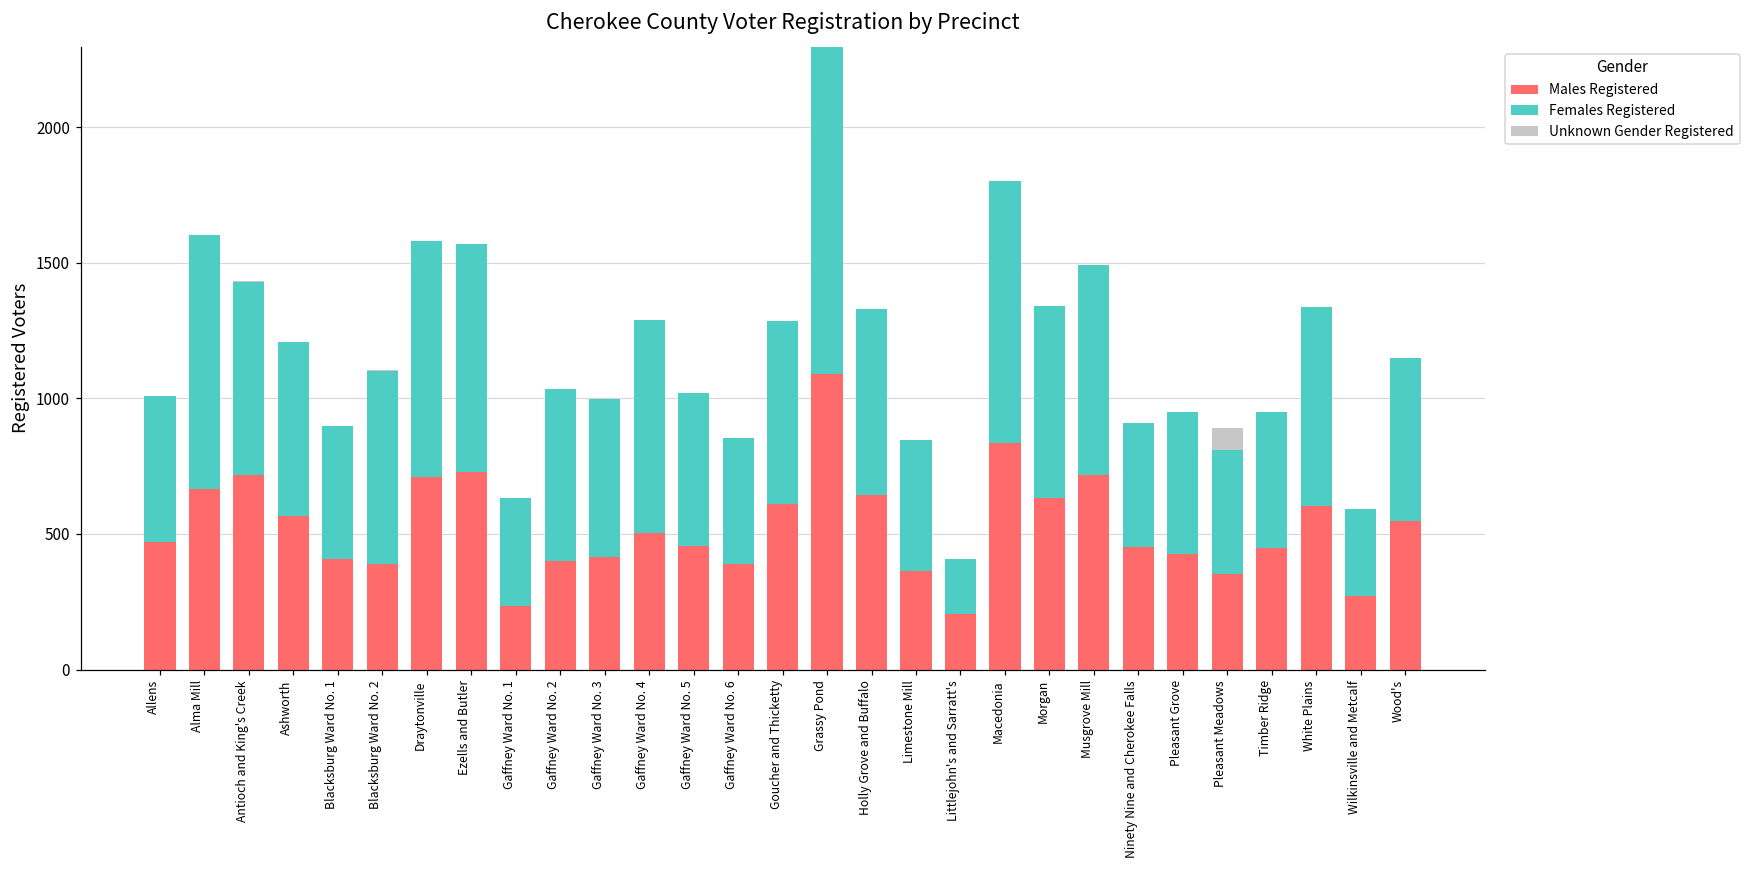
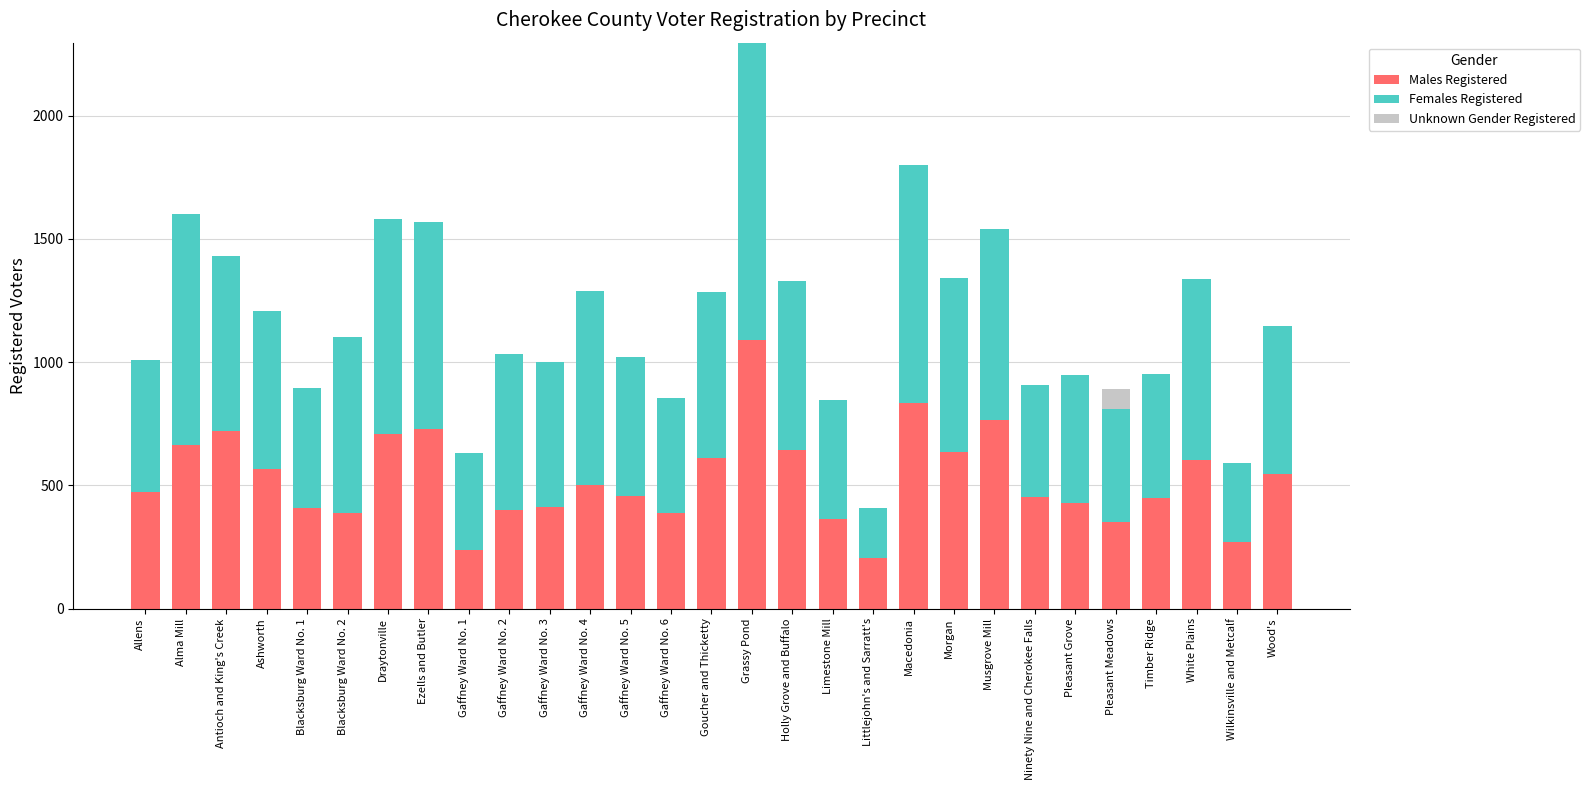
  {
    "Males Registered": {
      "Allens": 470,
      "Alma Mill": 670,
      "Antioch and King's Creek": 720,
      "Ashworth": 570,
      "Blacksburg Ward No. 1": 410,
      "Blacksburg Ward No. 2": 390,
      "Draytonville": 710,
      "Ezells and Butler": 730,
      "Gaffney Ward No. 1": 240,
      "Gaffney Ward No. 2": 400,
      "Gaffney Ward No. 3": 410,
      "Gaffney Ward No. 4": 500,
      "Gaffney Ward No. 5": 460,
      "Gaffney Ward No. 6": 390,
      "Goucher and Thicketty": 610,
      "Grassy Pond": 1090,
      "Holly Grove and Buffalo": 650,
      "Limestone Mill": 370,
      "Littlejohn's and Sarratt's": 200,
      "Macedonia": 840,
      "Morgan": 630,
-     "Musgrove Mill": 720,
+     "Musgrove Mill": 770,
      "Ninety Nine and Cherokee Falls": 450,
      "Pleasant Grove": 430,
      "Pleasant Meadows": 350,
      "Timber Ridge": 450,
      "White Plains": 600,
      "Wilkinsville and Metcalf": 270,
      "Wood's": 550
    },
    "Females Registered": {
      "Allens": 540,
      "Alma Mill": 940,
      "Antioch and King's Creek": 710,
      "Ashworth": 640,
      "Blacksburg Ward No. 1": 490,
      "Blacksburg Ward No. 2": 710,
      "Draytonville": 870,
      "Ezells and Butler": 840,
      "Gaffney Ward No. 1": 400,
      "Gaffney Ward No. 2": 630,
      "Gaffney Ward No. 3": 590,
      "Gaffney Ward No. 4": 790,
      "Gaffney Ward No. 5": 560,
      "Gaffney Ward No. 6": 460,
      "Goucher and Thicketty": 680,
      "Grassy Pond": 1210,
      "Holly Grove and Buffalo": 680,
      "Limestone Mill": 480,
      "Littlejohn's and Sarratt's": 200,
      "Macedonia": 960,
      "Morgan": 710,
      "Musgrove Mill": 770,
      "Ninety Nine and Cherokee Falls": 460,
      "Pleasant Grove": 520,
      "Pleasant Meadows": 460,
      "Timber Ridge": 500,
      "White Plains": 730,
      "Wilkinsville and Metcalf": 320,
      "Wood's": 600
    },
    "Unknown Gender Registered": {
      "Allens": 0,
      "Alma Mill": 0,
      "Ashworth": 0,
      "Blacksburg Ward No. 1": 0,
      "Draytonville": 0,
      "Ezells and Butler": 0,
      "Gaffney Ward No. 1": 0,
      "Gaffney Ward No. 2": 0,
      "Gaffney Ward No. 3": 0,
      "Gaffney Ward No. 4": 0,
      "Gaffney Ward No. 5": 0,
      "Gaffney Ward No. 6": 0,
      "Goucher and Thicketty": 0,
      "Grassy Pond": 0,
      "Holly Grove and Buffalo": 0,
      "Limestone Mill": 0,
      "Littlejohn's and Sarratt's": 0,
      "Macedonia": 0,
      "Morgan": 0,
      "Musgrove Mill": 0,
      "Ninety Nine and Cherokee Falls": 0,
      "Pleasant Grove": 0,
      "Pleasant Meadows": 80,
      "Timber Ridge": 0,
      "White Plains": 0,
      "Wilkinsville and Metcalf": 0,
      "Wood's": 0
    }
  }
